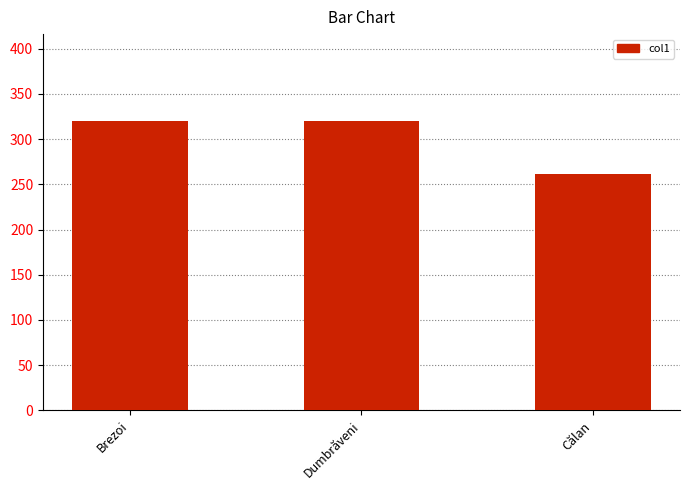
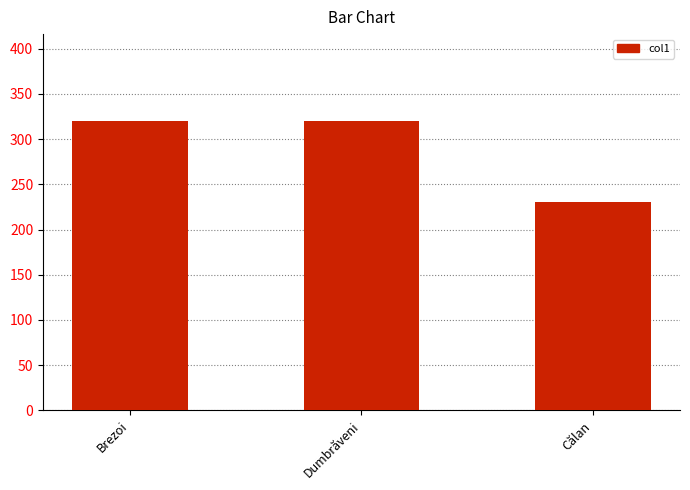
  {
    "Brezoi": 320,
    "Dumbrăveni": 320,
-   "Călan": 260
+   "Călan": 230
  }
